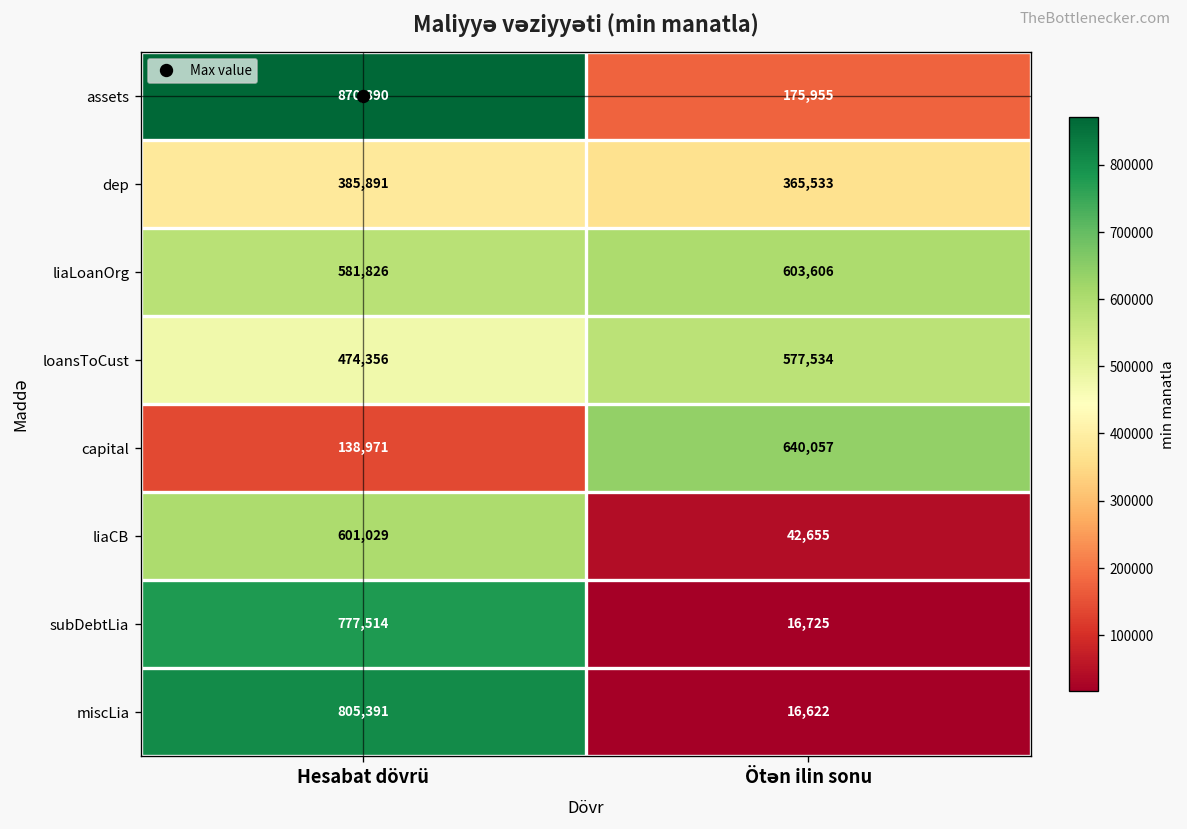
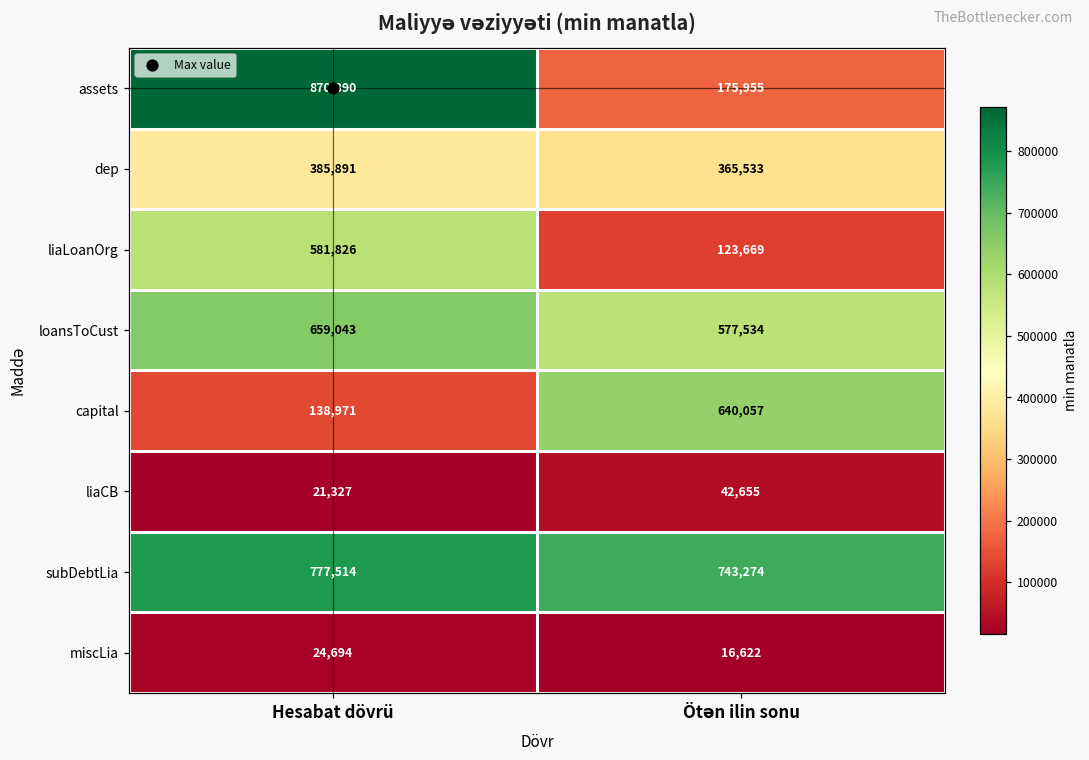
  {
    "assets": {
      "Ötən ilin sonu": "175,955"
    },
    "dep": {
      "Hesabat dövrü": "385,891",
      "Ötən ilin sonu": "365,533"
    },
    "liaLoanOrg": {
      "Hesabat dövrü": "581,826",
-     "Ötən ilin sonu": "603,606"
+     "Ötən ilin sonu": "123,669"
    },
    "loansToCust": {
-     "Hesabat dövrü": "474,356",
+     "Hesabat dövrü": "659,043",
      "Ötən ilin sonu": "577,534"
    },
    "capital": {
      "Hesabat dövrü": "138,971",
      "Ötən ilin sonu": "640,057"
    },
    "liaCB": {
-     "Hesabat dövrü": "601,029",
+     "Hesabat dövrü": "21,327",
      "Ötən ilin sonu": "42,655"
    },
    "subDebtLia": {
      "Hesabat dövrü": "777,514",
-     "Ötən ilin sonu": "16,725"
+     "Ötən ilin sonu": "743,274"
    },
    "miscLia": {
-     "Hesabat dövrü": "805,391",
+     "Hesabat dövrü": "24,694",
      "Ötən ilin sonu": "16,622"
    }
  }
